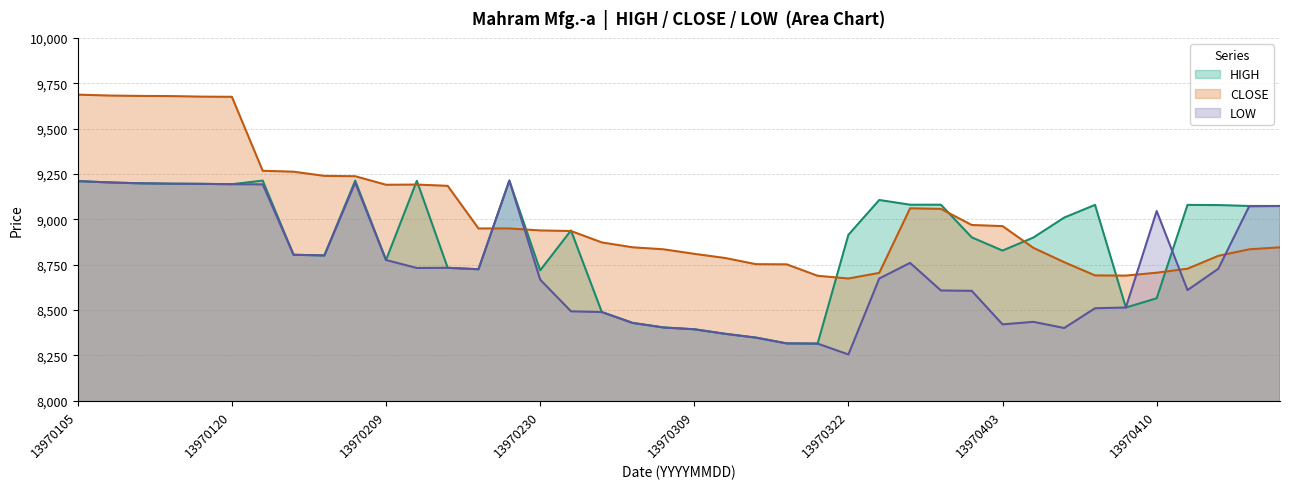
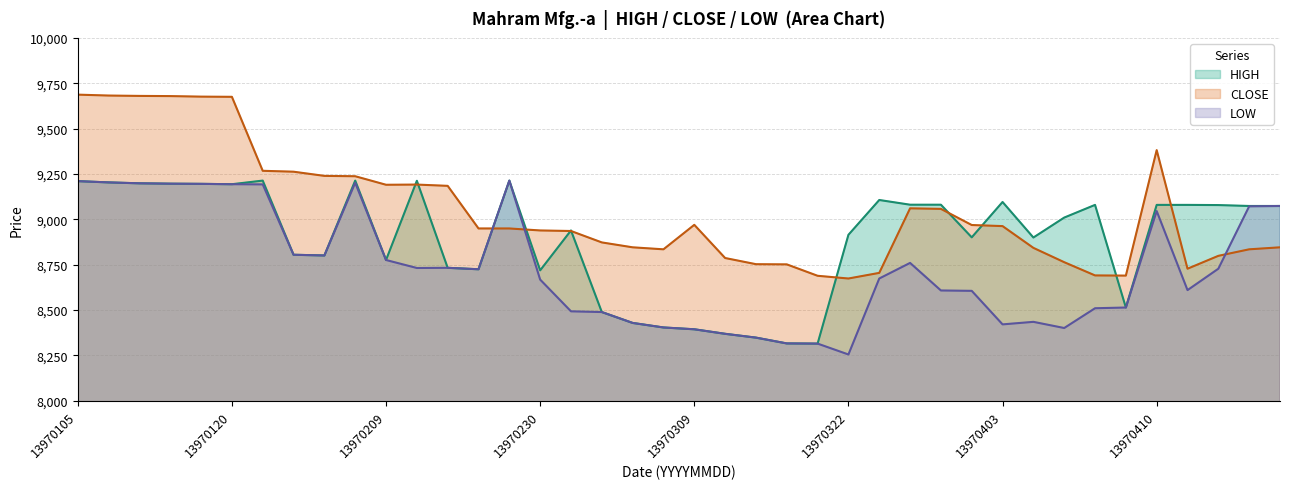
  {
    "HIGH": {
      "13970230": "8,720",
      "13970322": "8,910",
-     "13970403": "8,830",
-     "13970410": "8,560"
+     "13970403": "9,100",
+     "13970410": "9,080"
    },
    "CLOSE": {
      "13970105": "9,690",
      "13970120": "9,680",
      "13970209": "9,190",
      "13970230": "8,940",
-     "13970309": "8,810",
+     "13970309": "8,970",
      "13970322": "8,670",
      "13970403": "8,960",
-     "13970410": "8,710"
+     "13970410": "9,380"
    },
    "LOW": {
      "13970230": "8,670",
      "13970322": "8,250",
      "13970403": "8,420",
      "13970410": "9,050"
    }
  }
